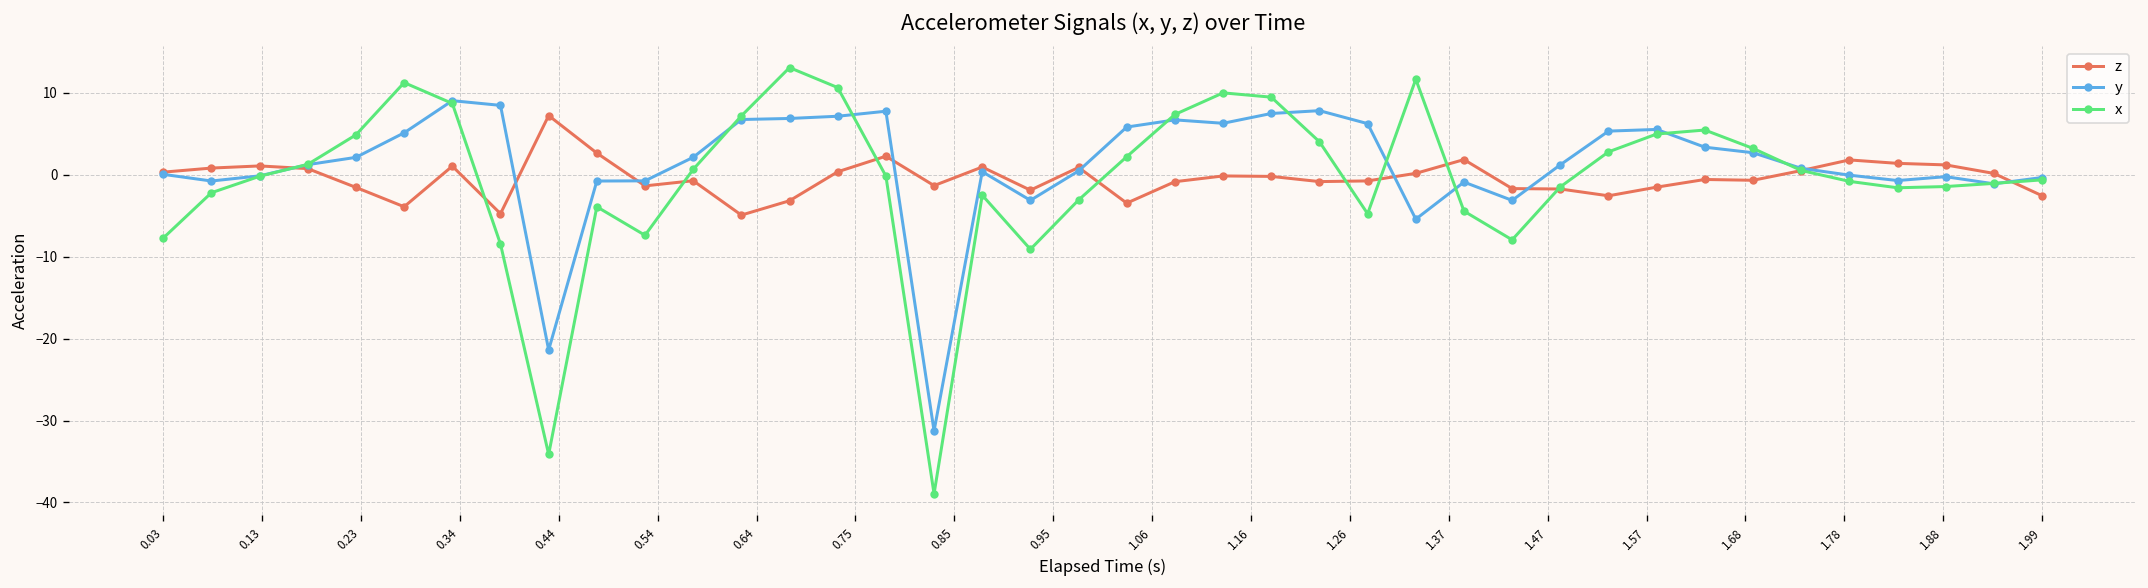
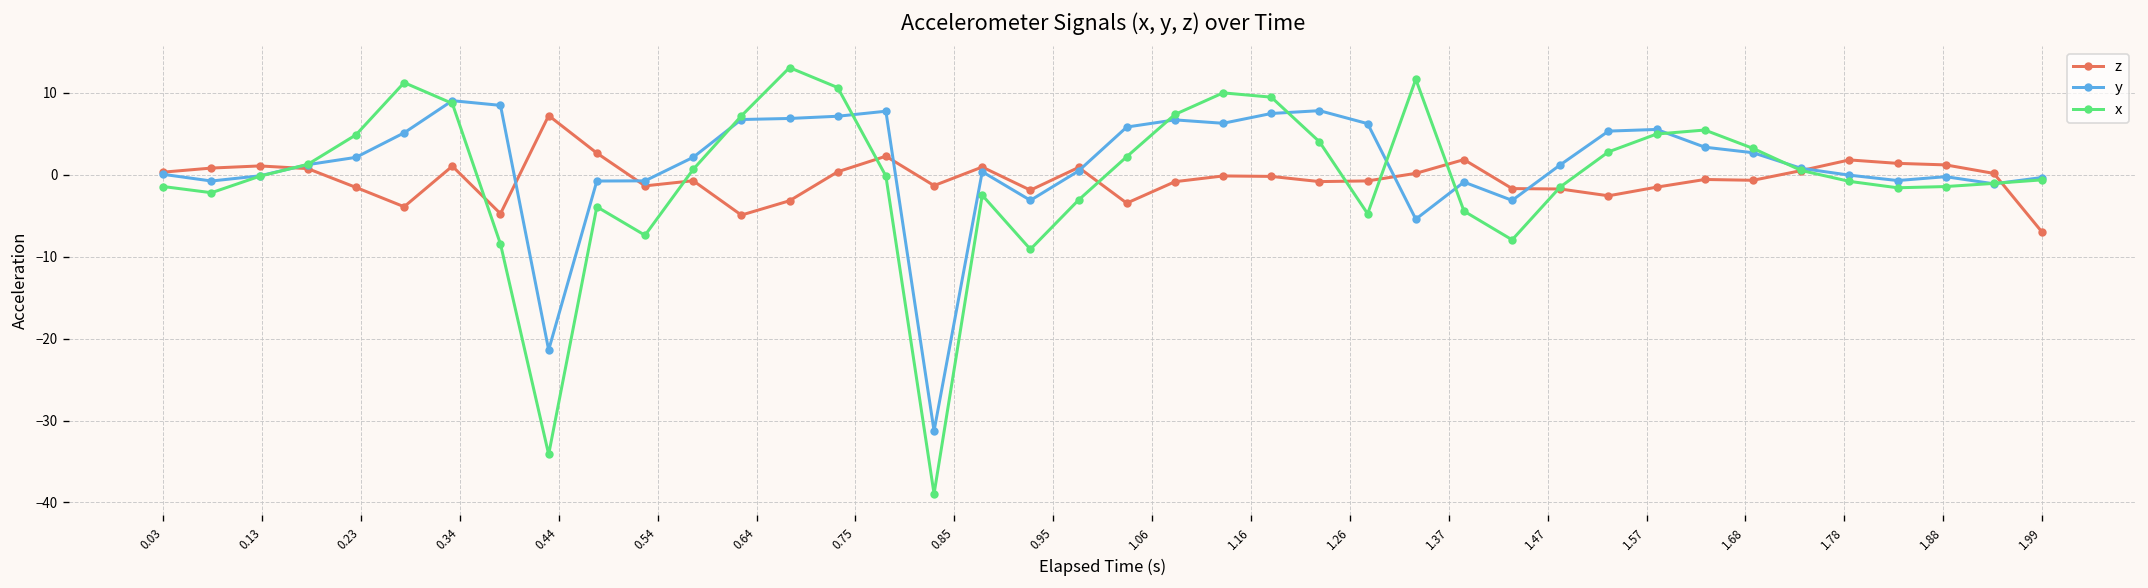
  {
    "z": {
-     "1.99": -3
+     "1.99": -7
    },
    "x": {
-     "0.03": -8
+     "0.03": -1
    }
  }
